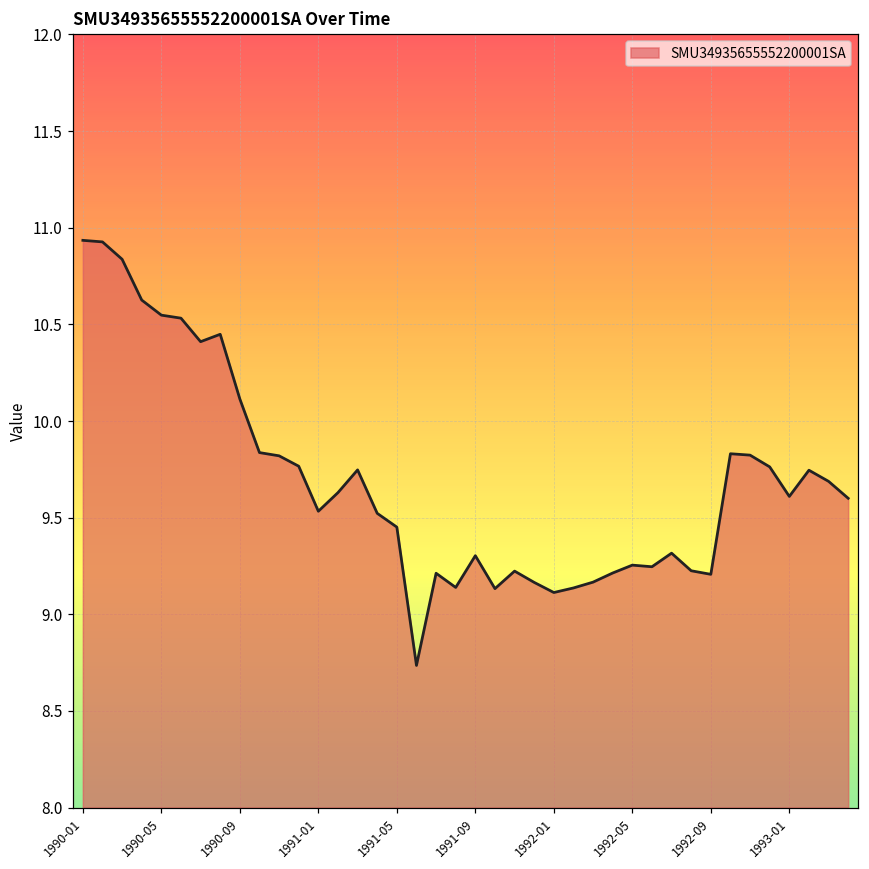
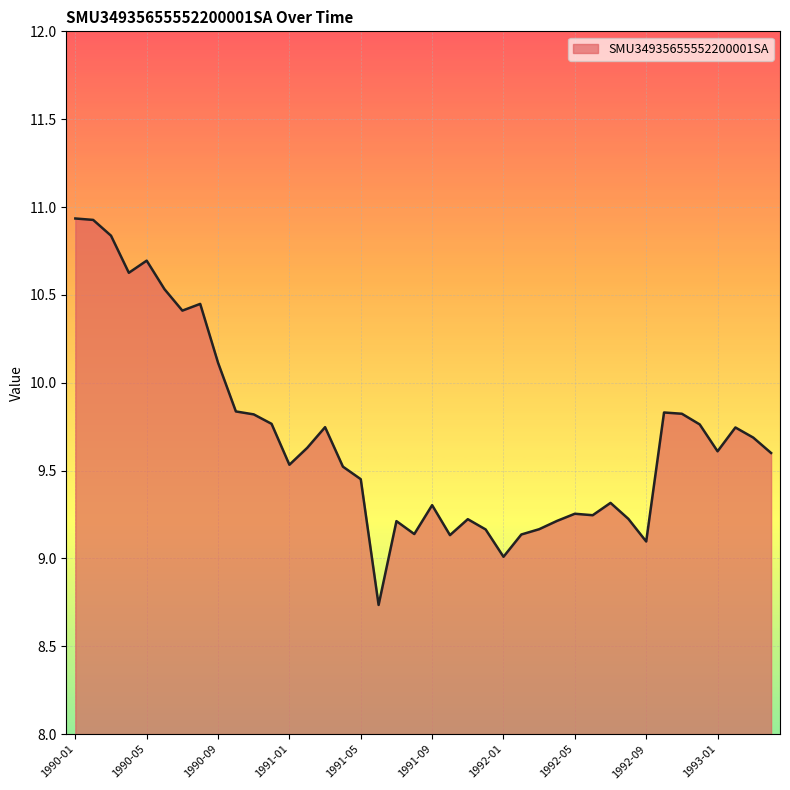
  {
    "1990-01": 10.93,
-   "1990-05": 10.55,
+   "1990-05": 10.69,
    "1990-09": 10.11,
    "1991-01": 9.53,
    "1991-05": 9.45,
    "1991-09": 9.30,
-   "1992-01": 9.11,
+   "1992-01": 9.01,
    "1992-05": 9.25,
-   "1992-09": 9.21,
+   "1992-09": 9.10,
    "1993-01": 9.61
  }
